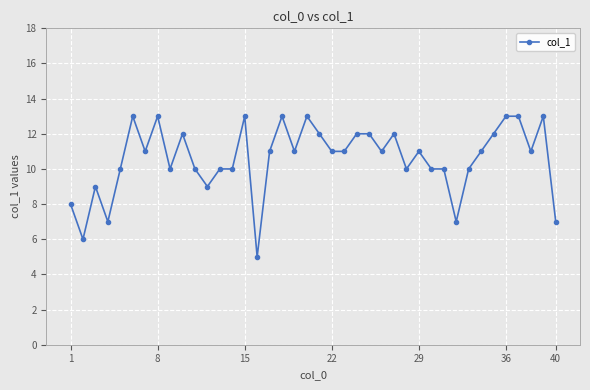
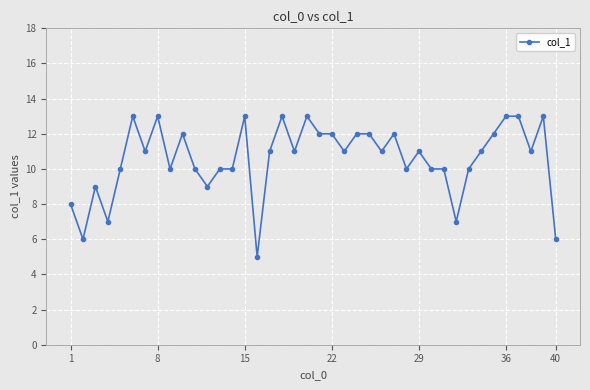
  {
    "1": 8,
    "8": 13,
    "15": 13,
-   "22": 11,
+   "22": 12,
    "29": 11,
    "36": 13,
-   "40": 7
+   "40": 6
  }
